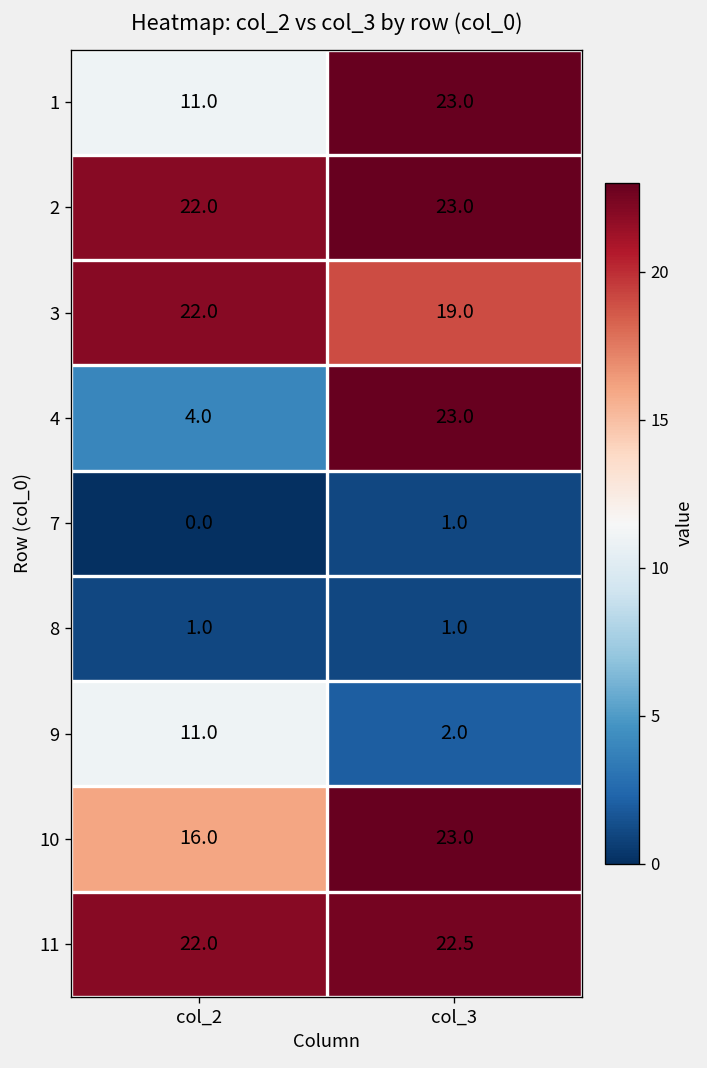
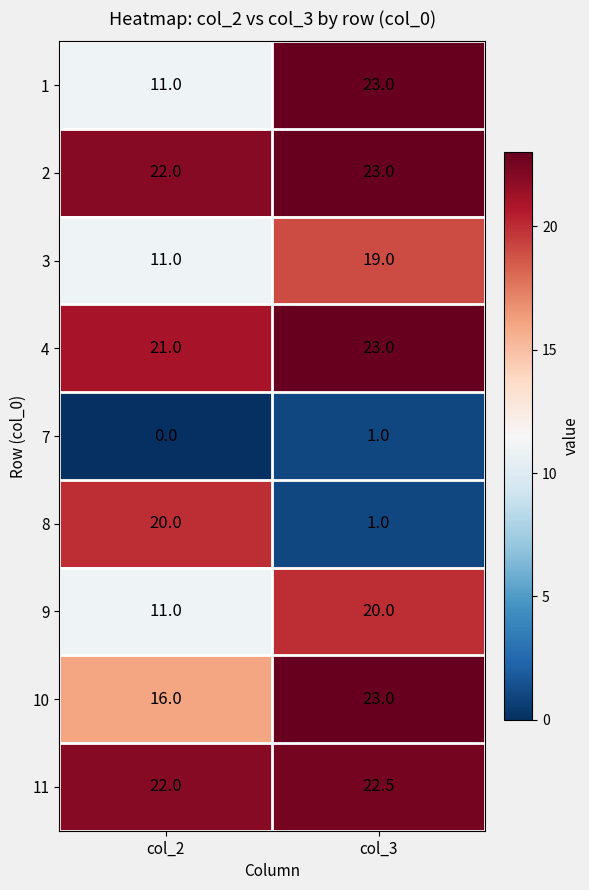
  {
    "1": {
      "col_2": 11.0,
      "col_3": 23.0
    },
    "2": {
      "col_2": 22.0,
      "col_3": 23.0
    },
    "3": {
-     "col_2": 22.0,
+     "col_2": 11.0,
      "col_3": 19.0
    },
    "4": {
-     "col_2": 4.0,
+     "col_2": 21.0,
      "col_3": 23.0
    },
    "7": {
      "col_2": 0.0,
      "col_3": 1.0
    },
    "8": {
-     "col_2": 1.0,
+     "col_2": 20.0,
      "col_3": 1.0
    },
    "9": {
      "col_2": 11.0,
-     "col_3": 2.0
+     "col_3": 20.0
    },
    "10": {
      "col_2": 16.0,
      "col_3": 23.0
    },
    "11": {
      "col_2": 22.0,
      "col_3": 22.5
    }
  }
